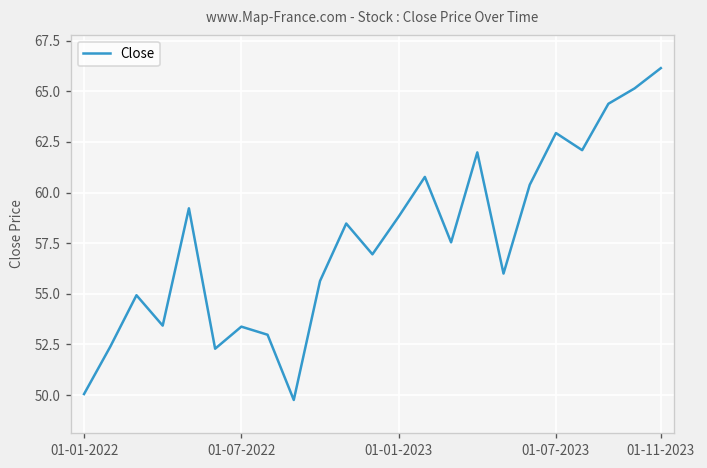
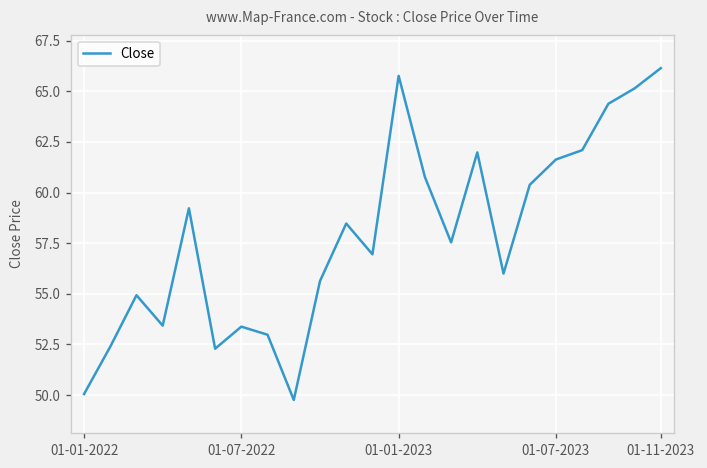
  {
    "01-01-2022": 50.1,
    "01-07-2022": 53.4,
-   "01-01-2023": 58.8,
-   "01-07-2023": 62.9,
+   "01-01-2023": 65.8,
+   "01-07-2023": 61.6,
    "01-11-2023": 66.1
  }
